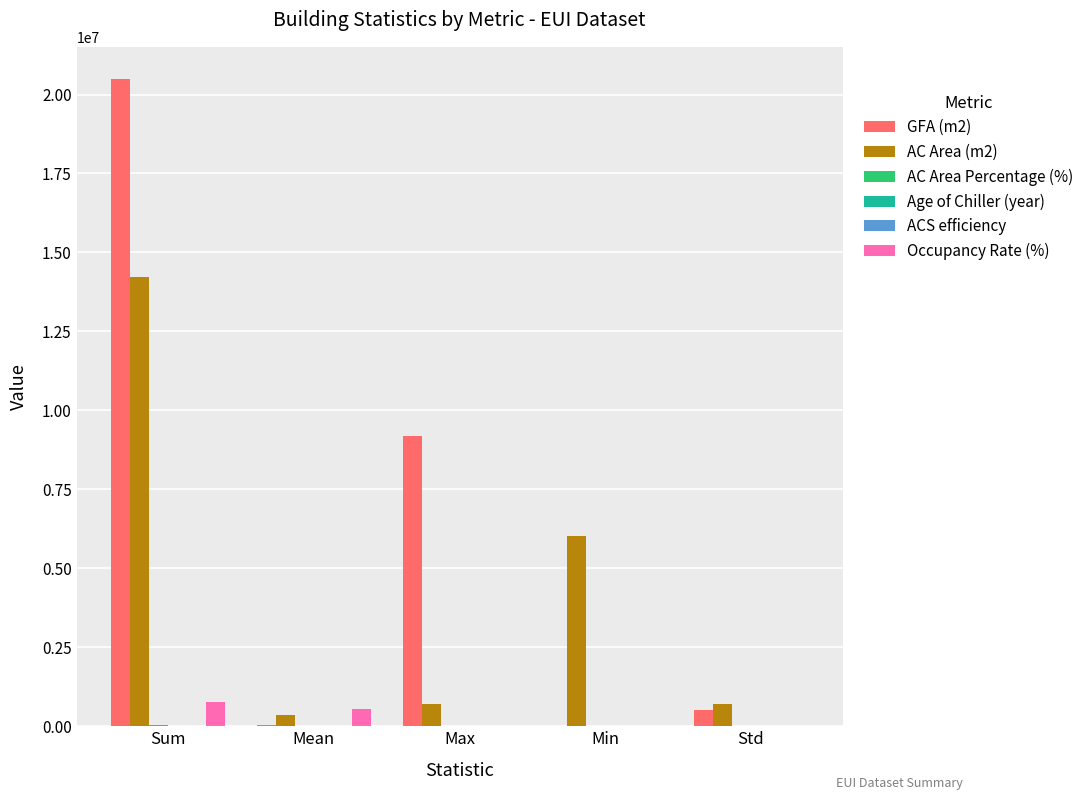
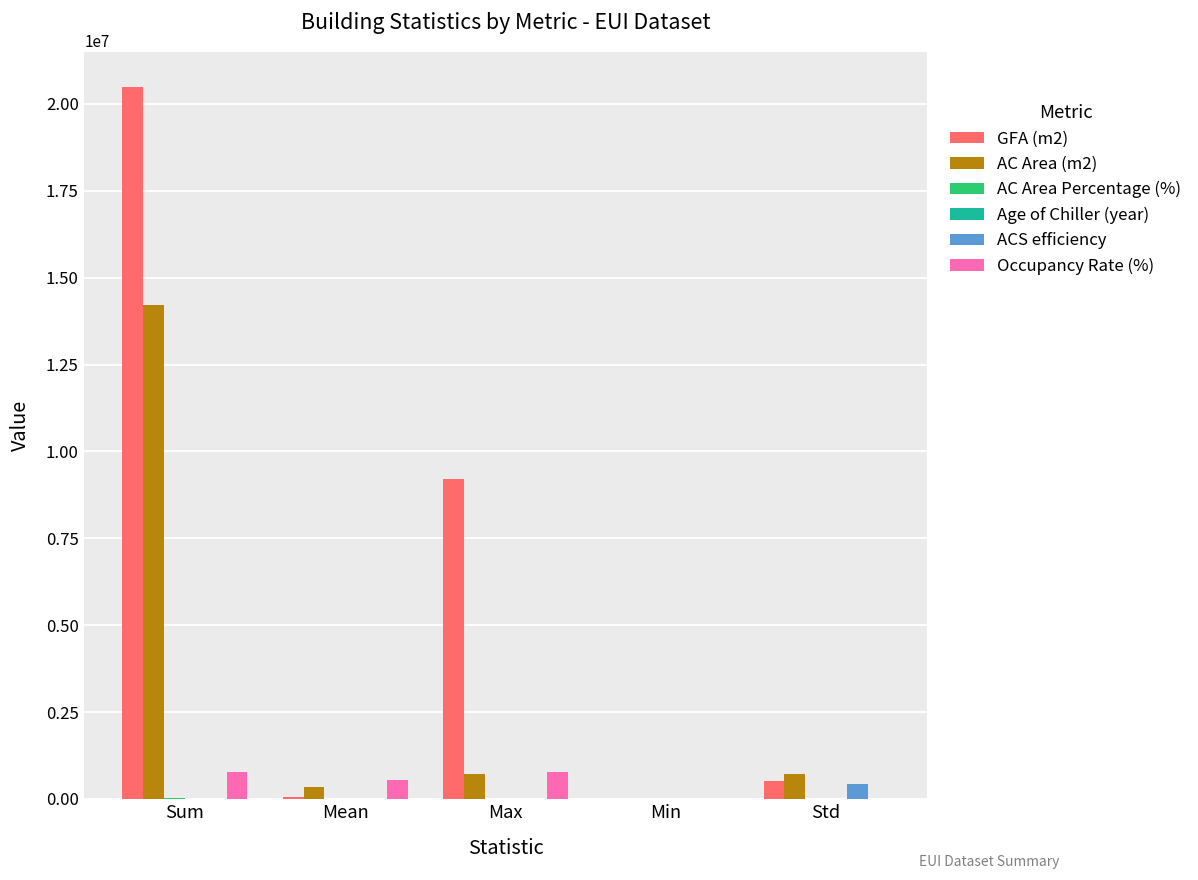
  {
    "GFA (m2)": {
      "Sum": 20500000,
      "Max": 9200000,
      "Std": 500000
    },
    "AC Area (m2)": {
      "Sum": 14200000,
      "Mean": 300000,
      "Max": 700000,
-     "Min": 6000000,
+     "Min": 0,
      "Std": 700000
    },
    "ACS efficiency": {
-     "Std": 0
+     "Std": 400000
    },
    "Occupancy Rate (%)": {
      "Sum": 800000,
      "Mean": 500000,
-     "Max": 0
+     "Max": 800000
    }
  }
